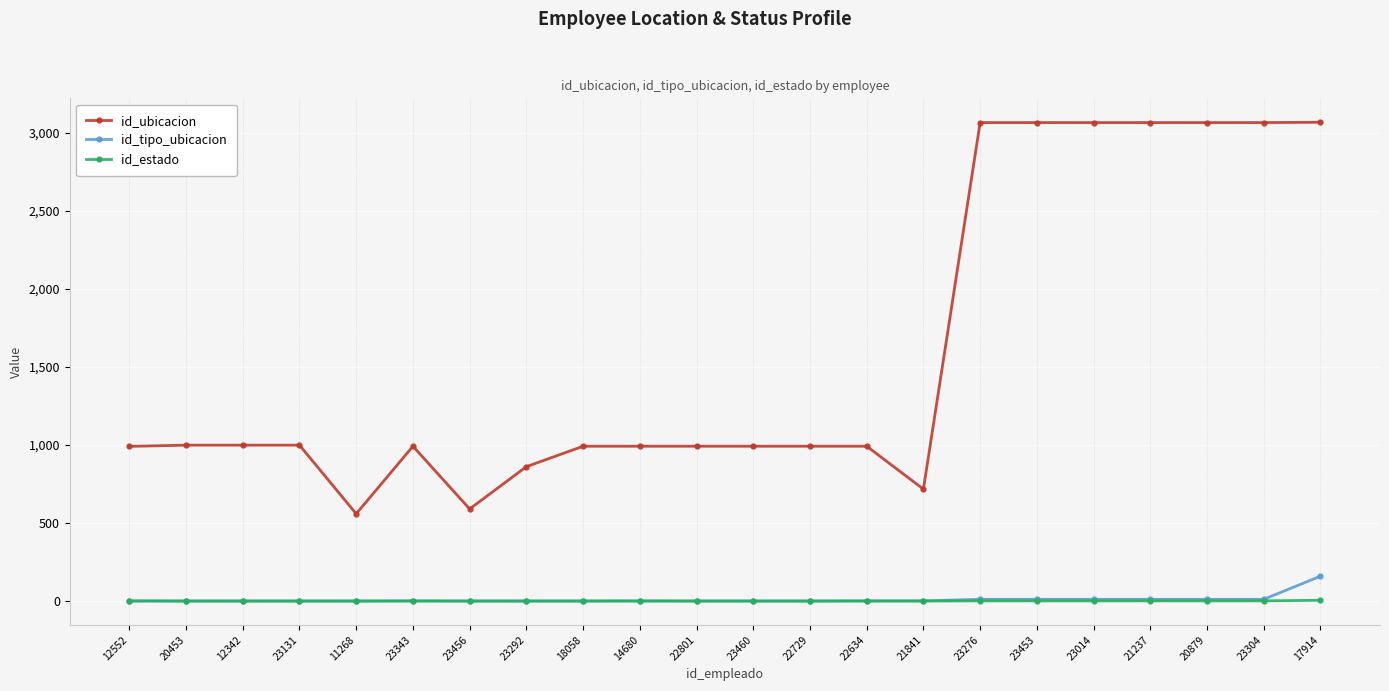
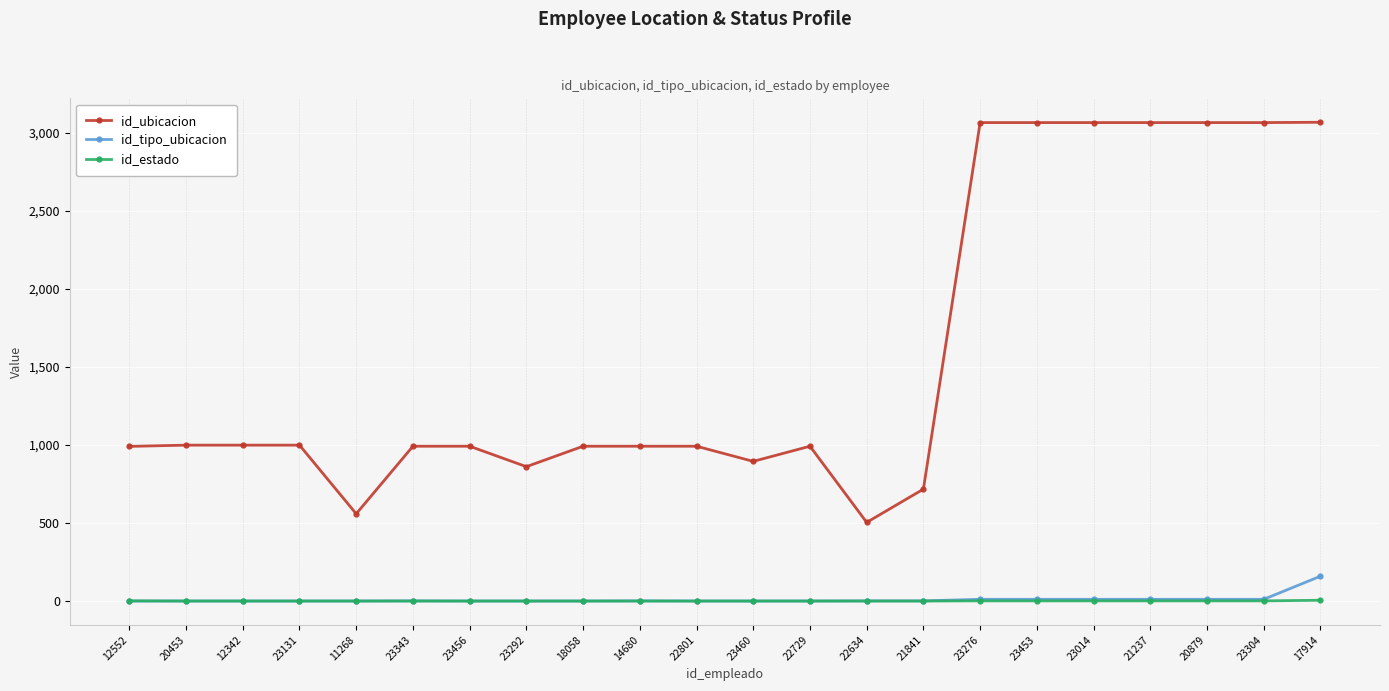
  {
    "id_ubicacion": {
      "12552": "990",
      "20453": "1,000",
      "12342": "1,000",
      "23131": "1,000",
      "11268": "560",
      "23343": "990",
-     "23456": "590",
+     "23456": "990",
      "23292": "860",
      "18058": "990",
      "14680": "990",
      "22801": "990",
-     "23460": "990",
+     "23460": "900",
      "22729": "990",
-     "22634": "990",
+     "22634": "510",
      "21841": "720",
      "23276": "3,070",
      "23453": "3,070",
      "23014": "3,070",
      "21237": "3,070",
      "20879": "3,070",
      "23304": "3,070",
      "17914": "3,070"
    },
    "id_tipo_ubicacion": {
      "17914": "160"
    },
    "id_estado": {
      "17914": "10"
    }
  }
